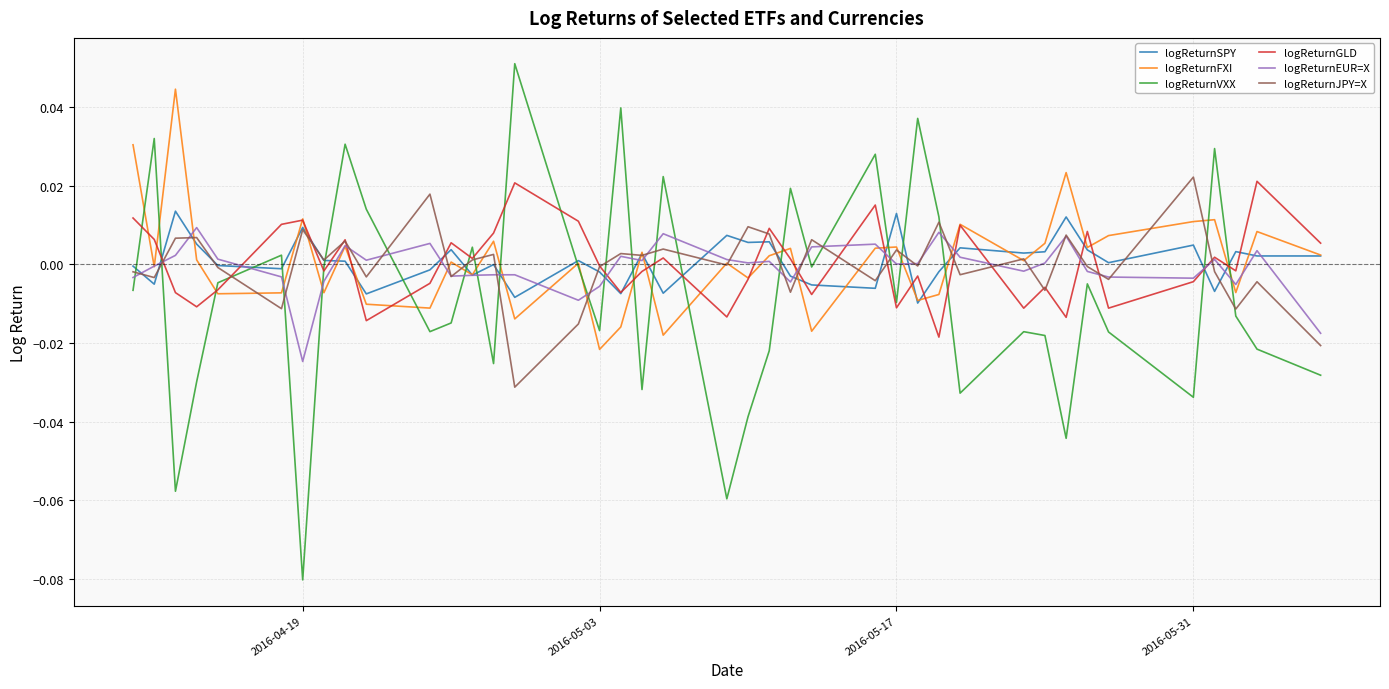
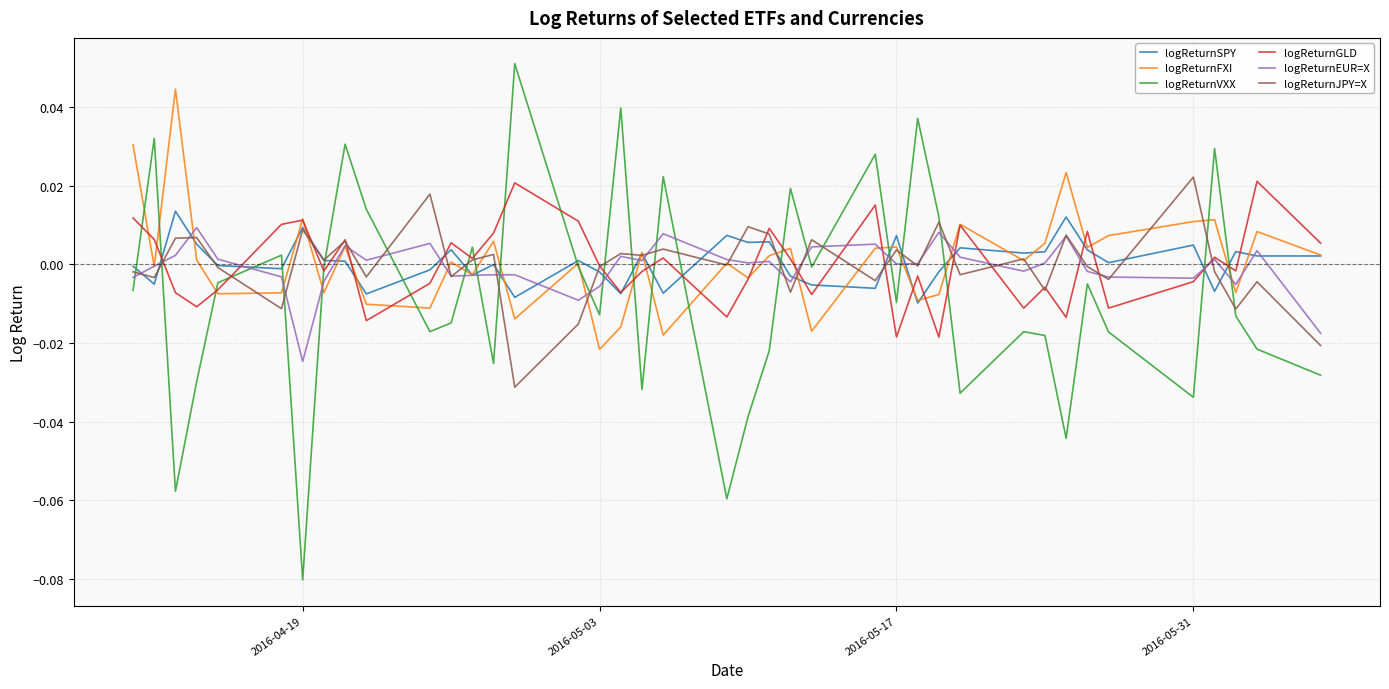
  {
    "logReturnSPY": {
      "2016-05-03": -0.002,
-     "2016-05-17": 0.013,
+     "2016-05-17": 0.007,
      "2016-05-31": 0.005
    },
    "logReturnFXI": {
      "2016-05-03": -0.022,
      "2016-05-17": 0.004,
      "2016-05-31": 0.011
    },
    "logReturnVXX": {
      "2016-04-19": -0.080,
-     "2016-05-03": -0.017,
+     "2016-05-03": -0.013,
      "2016-05-17": -0.010,
      "2016-05-31": -0.034
    },
    "logReturnGLD": {
-     "2016-05-17": -0.011,
+     "2016-05-17": -0.018,
      "2016-05-31": -0.004
    },
    "logReturnEUR=X": {
      "2016-04-19": -0.025,
      "2016-05-03": -0.006,
      "2016-05-17": 0.000,
      "2016-05-31": -0.004
    },
    "logReturnJPY=X": {
      "2016-05-17": 0.004,
      "2016-05-31": 0.022
    }
  }
